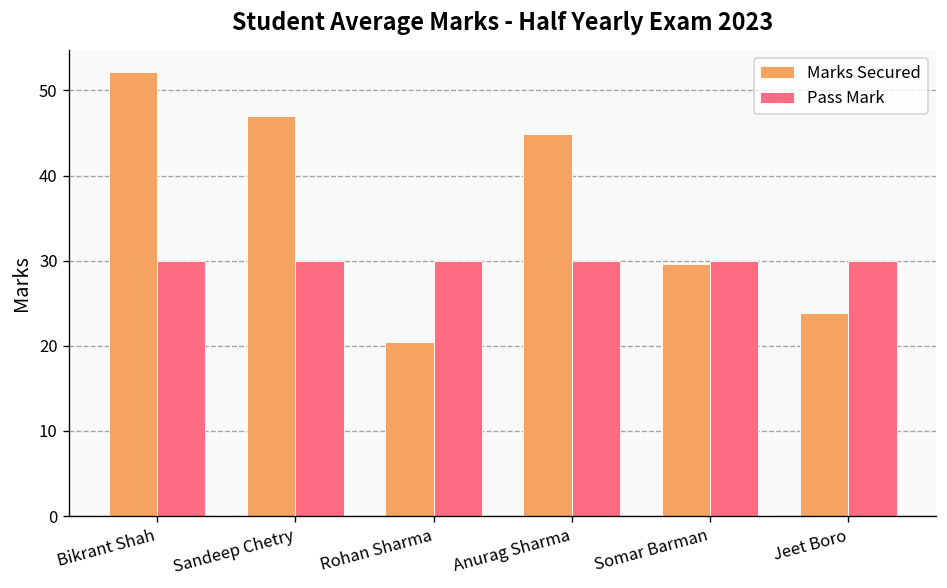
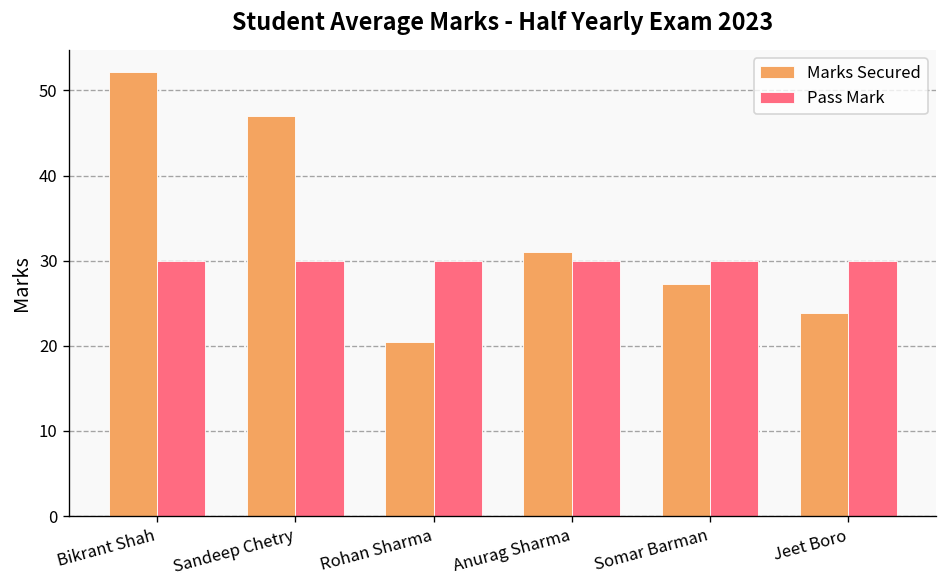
  {
    "Marks Secured": {
      "Bikrant Shah": 52,
      "Sandeep Chetry": 47,
      "Rohan Sharma": 20,
-     "Anurag Sharma": 45,
-     "Somar Barman": 30,
+     "Anurag Sharma": 31,
+     "Somar Barman": 27,
      "Jeet Boro": 24
    },
    "Pass Mark": {
      "Bikrant Shah": 30,
      "Sandeep Chetry": 30,
      "Rohan Sharma": 30,
      "Anurag Sharma": 30,
      "Somar Barman": 30,
      "Jeet Boro": 30
    }
  }
